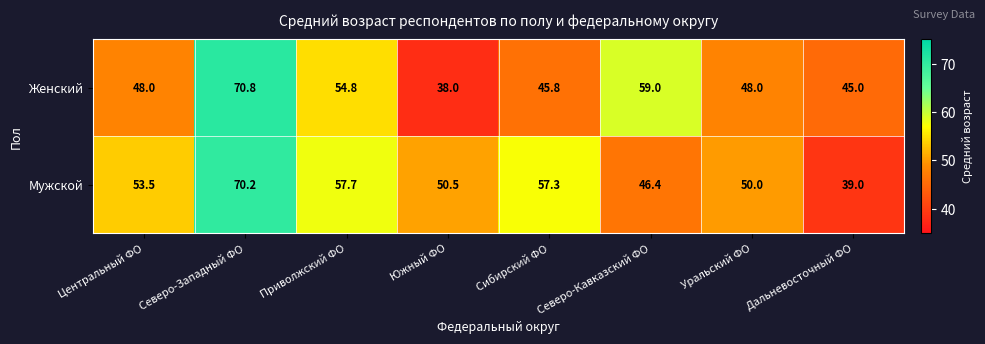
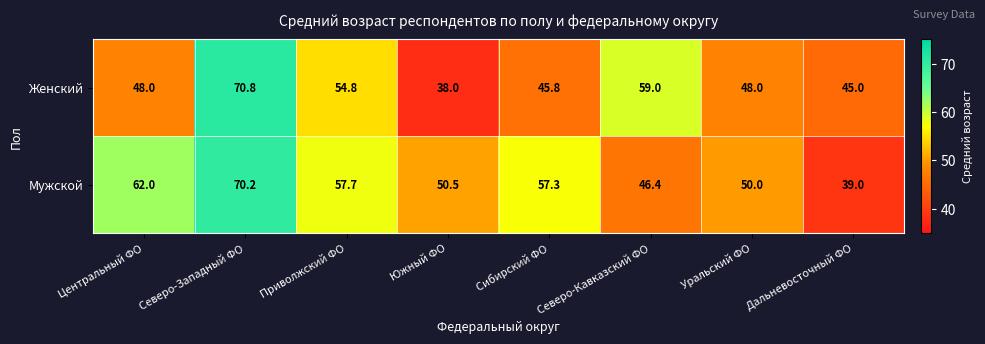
  {
    "Женский": {
      "Центральный ФО": 48.0,
      "Северо-Западный ФО": 70.8,
      "Приволжский ФО": 54.8,
      "Южный ФО": 38.0,
      "Сибирский ФО": 45.8,
      "Северо-Кавказский ФО": 59.0,
      "Уральский ФО": 48.0,
      "Дальневосточный ФО": 45.0
    },
    "Мужской": {
-     "Центральный ФО": 53.5,
+     "Центральный ФО": 62.0,
      "Северо-Западный ФО": 70.2,
      "Приволжский ФО": 57.7,
      "Южный ФО": 50.5,
      "Сибирский ФО": 57.3,
      "Северо-Кавказский ФО": 46.4,
      "Уральский ФО": 50.0,
      "Дальневосточный ФО": 39.0
    }
  }
